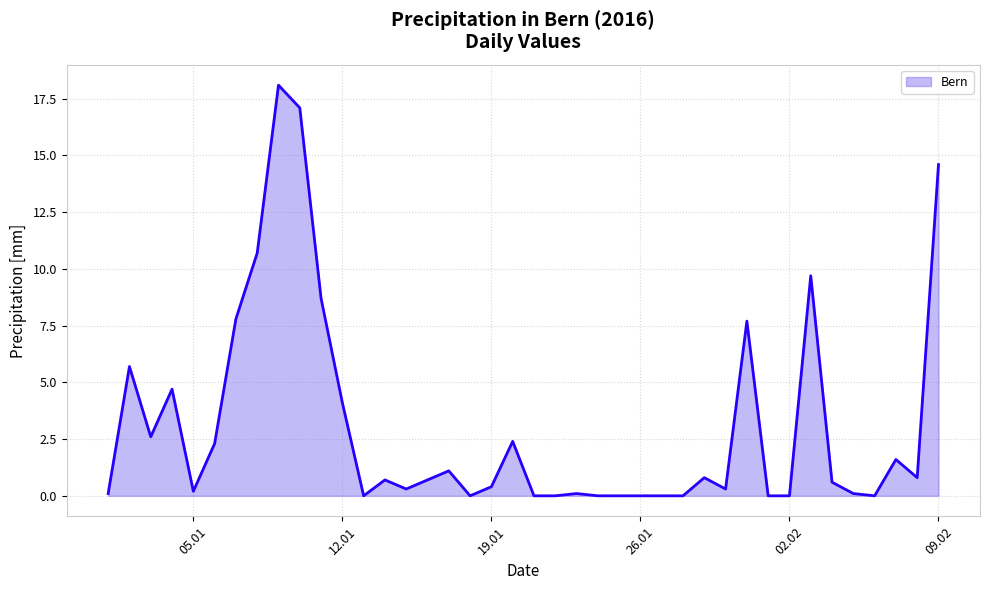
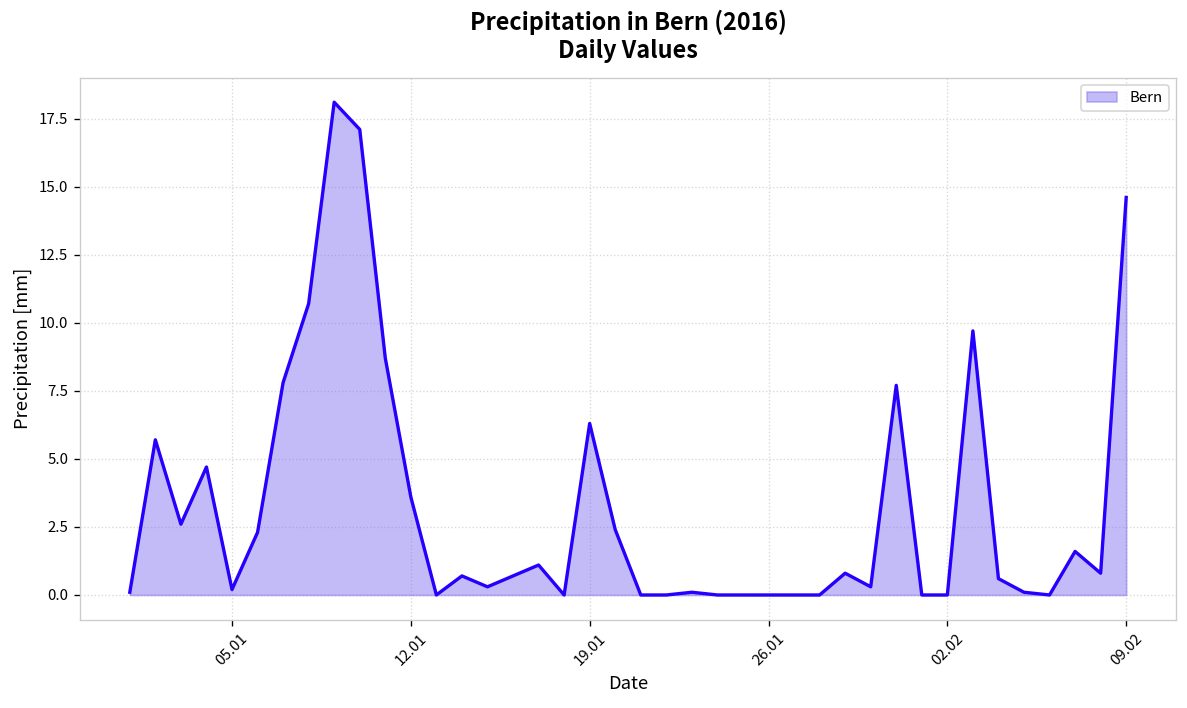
  {
    "05.01": 0.2,
-   "12.01": 4.1,
-   "19.01": 0.4,
+   "12.01": 3.6,
+   "19.01": 6.3,
    "26.01": 0.0,
    "02.02": 0.0,
    "09.02": 14.6
  }
